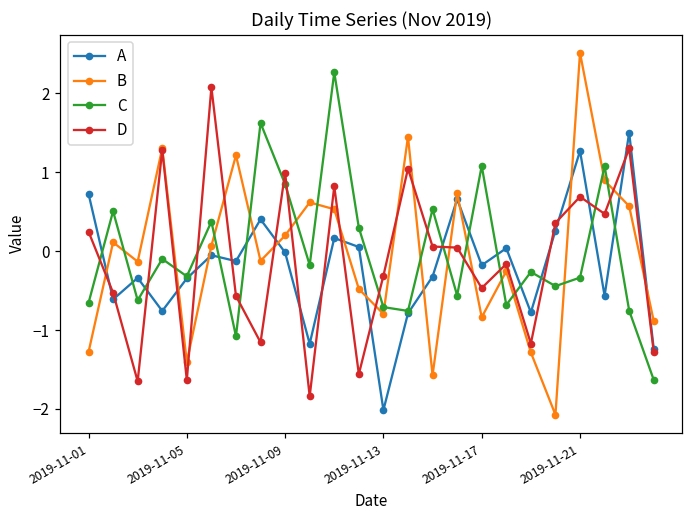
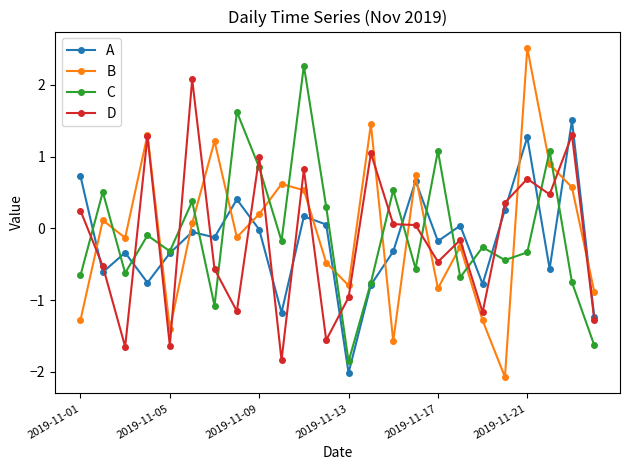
  {
    "A": {
      "2019-11-01": 0.7,
      "2019-11-09": 0.0,
      "2019-11-13": -2.0,
      "2019-11-17": -0.2,
      "2019-11-21": 1.3
    },
    "B": {
      "2019-11-01": -1.3,
      "2019-11-05": -1.4,
      "2019-11-09": 0.2,
      "2019-11-13": -0.8,
      "2019-11-17": -0.8,
      "2019-11-21": 2.5
    },
    "C": {
      "2019-11-01": -0.7,
      "2019-11-09": 0.8,
-     "2019-11-13": -0.7,
+     "2019-11-13": -1.9,
      "2019-11-17": 1.1,
      "2019-11-21": -0.3
    },
    "D": {
      "2019-11-01": 0.2,
      "2019-11-05": -1.6,
      "2019-11-09": 1.0,
-     "2019-11-13": -0.3,
+     "2019-11-13": -1.0,
      "2019-11-17": -0.5,
      "2019-11-21": 0.7
    }
  }
